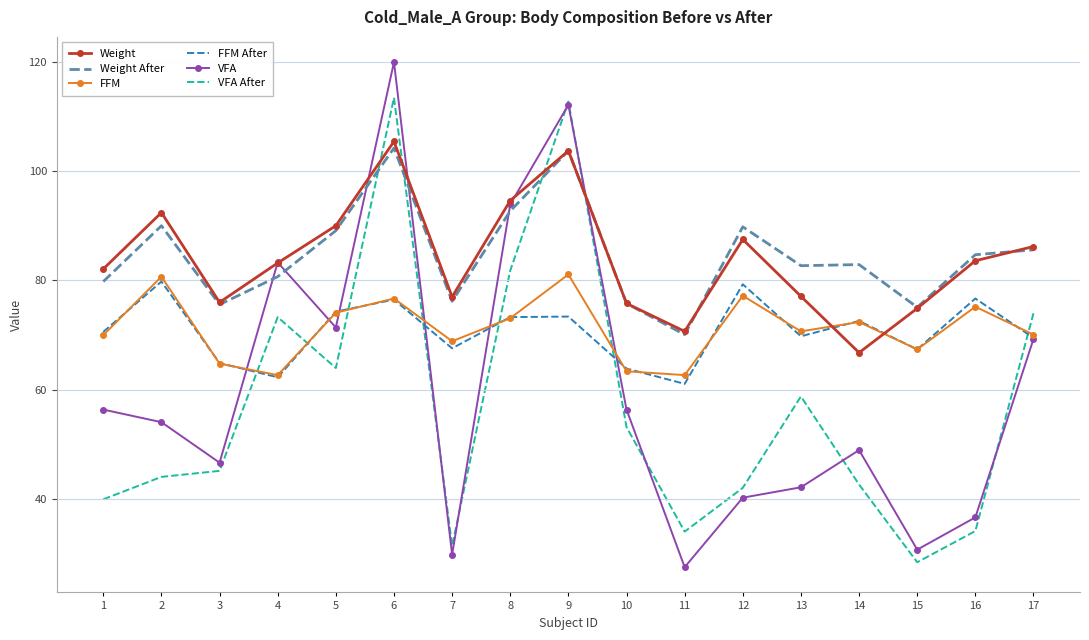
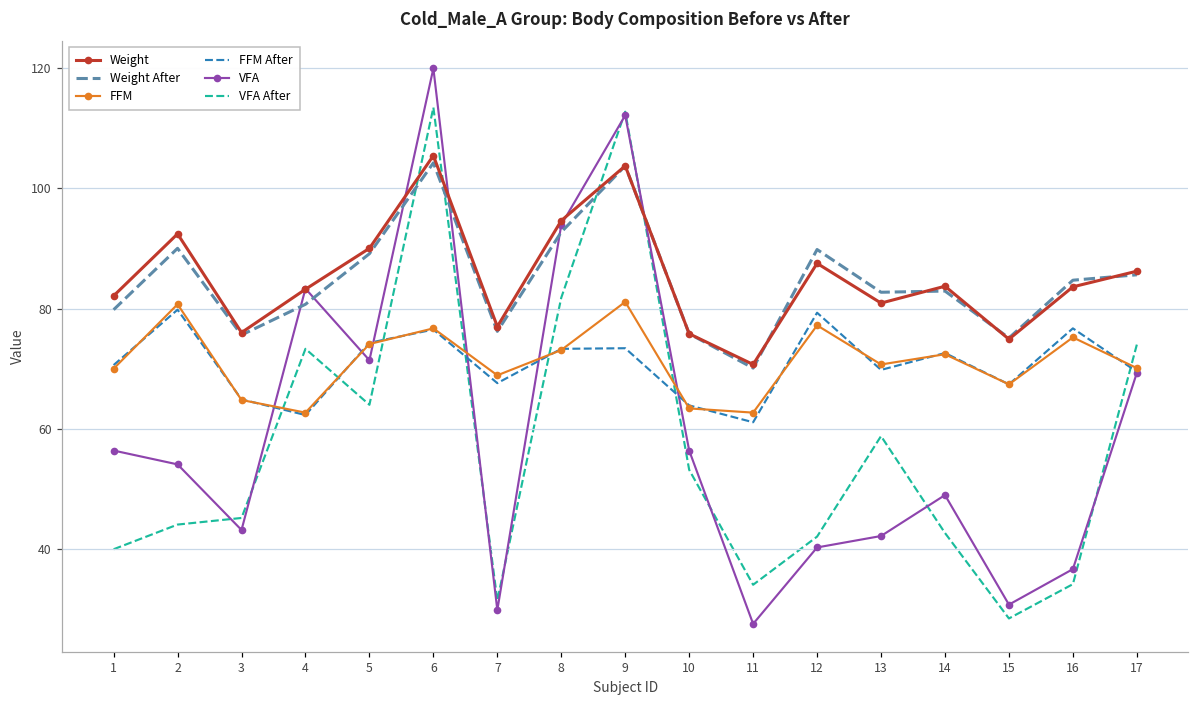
  {
    "Weight": {
      "1": 82,
      "2": 92,
      "5": 90,
      "6": 105,
      "7": 77,
      "8": 95,
      "11": 71,
      "12": 88,
-     "13": 77,
-     "14": 67,
+     "13": 81,
+     "14": 84,
      "16": 84,
      "17": 86
    },
    "FFM": {
      "1": 70,
      "2": 81,
      "7": 69,
      "9": 81,
      "10": 63,
      "11": 63,
      "12": 77,
      "13": 71,
      "16": 75,
      "17": 70
    },
    "VFA": {
      "1": 56,
      "2": 54,
-     "3": 47,
+     "3": 43,
      "5": 71,
      "6": 120,
      "7": 30,
      "8": 94,
      "9": 112,
      "10": 56,
      "11": 28,
      "12": 40,
      "13": 42,
      "14": 49,
      "15": 31,
      "16": 37
    },
    "VFA After": {
      "1": 40,
      "2": 44,
      "3": 45,
      "4": 73,
      "5": 64,
      "6": 113,
      "7": 32,
      "8": 82,
      "9": 113,
      "10": 53,
      "11": 34,
      "12": 42,
      "13": 59,
      "14": 43,
      "15": 29,
      "16": 34,
      "17": 74
    }
  }
